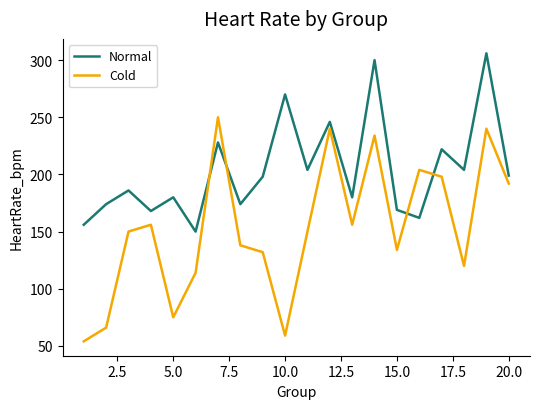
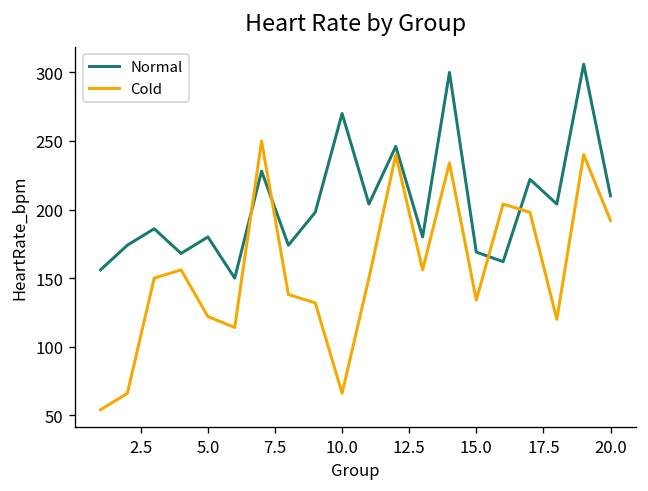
  {
    "Normal": {
      "5.0": 180,
      "10.0": 270,
      "15.0": 169,
-     "20.0": 199
+     "20.0": 210
    },
    "Cold": {
-     "5.0": 75,
-     "10.0": 59,
+     "5.0": 122,
+     "10.0": 66,
      "15.0": 134,
      "20.0": 192
    }
  }
